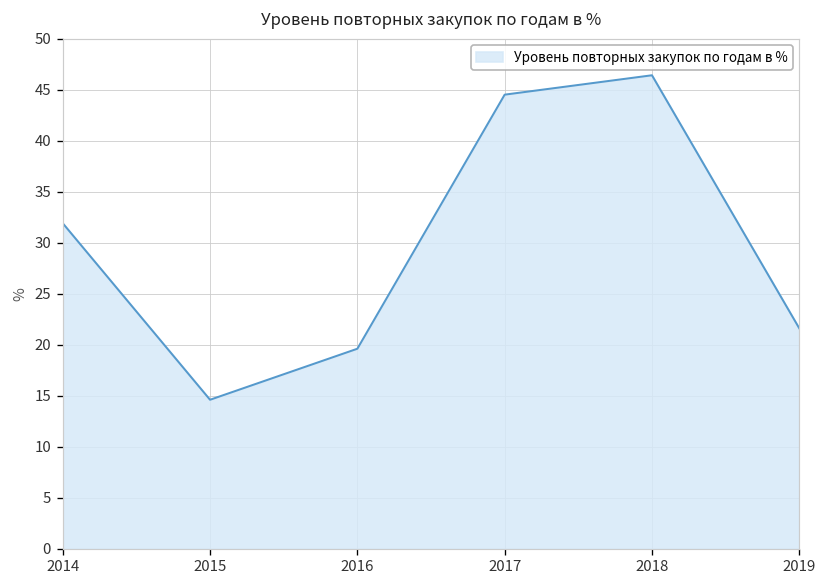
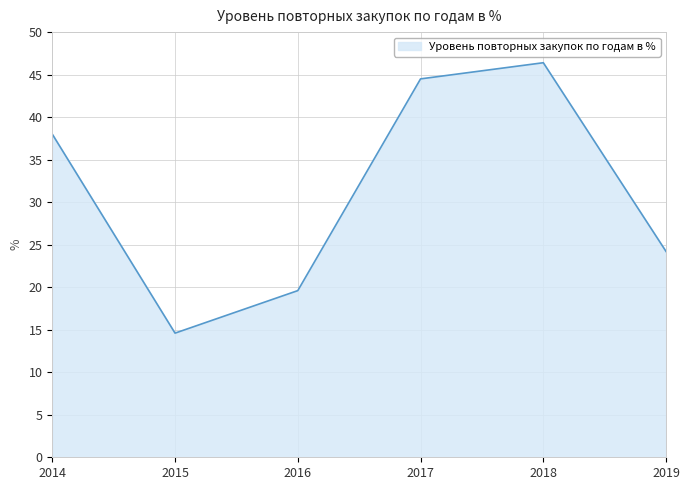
  {
-   "2014": 32,
+   "2014": 38,
    "2015": 15,
    "2016": 20,
    "2017": 45,
    "2018": 46,
-   "2019": 22
+   "2019": 24
  }
